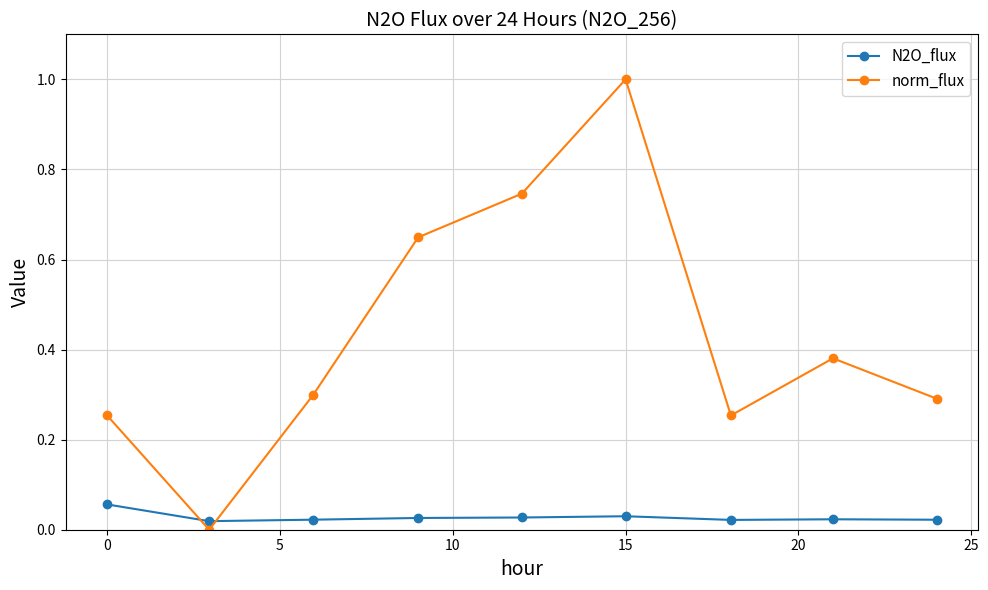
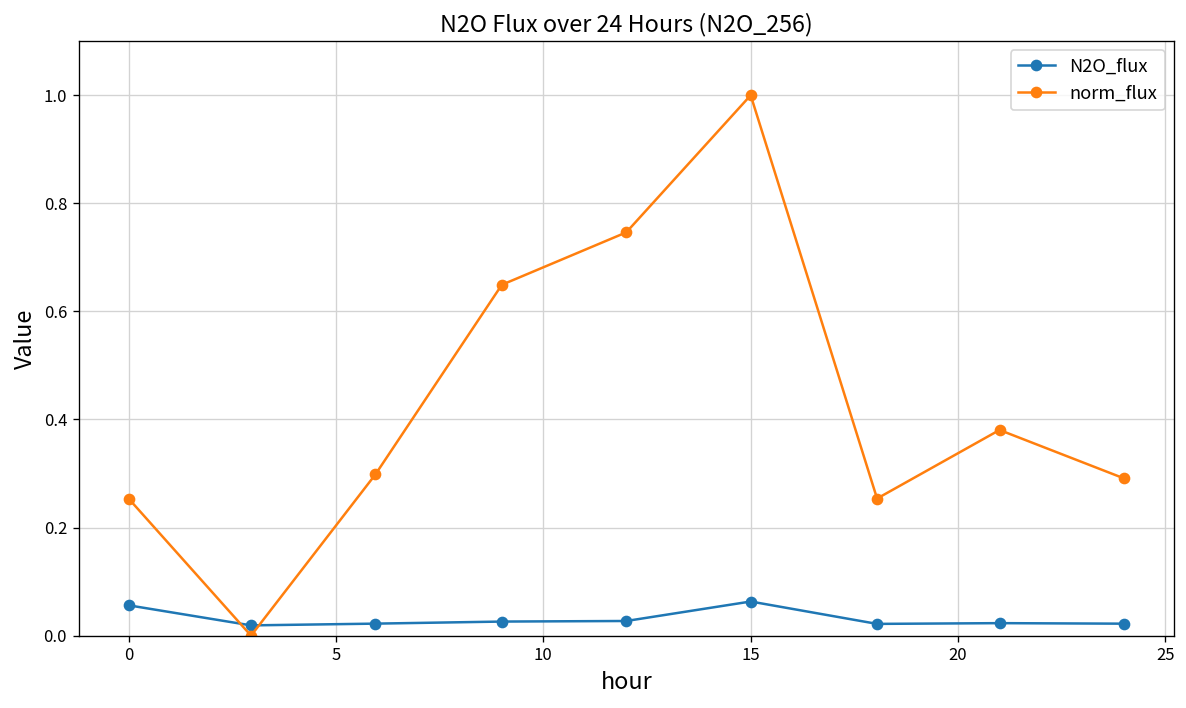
  {
    "N2O_flux": {
      "0": 0.06,
-     "15": 0.03
+     "15": 0.06
    },
    "norm_flux": {
      "0": 0.25,
      "15": 1.00
    }
  }
